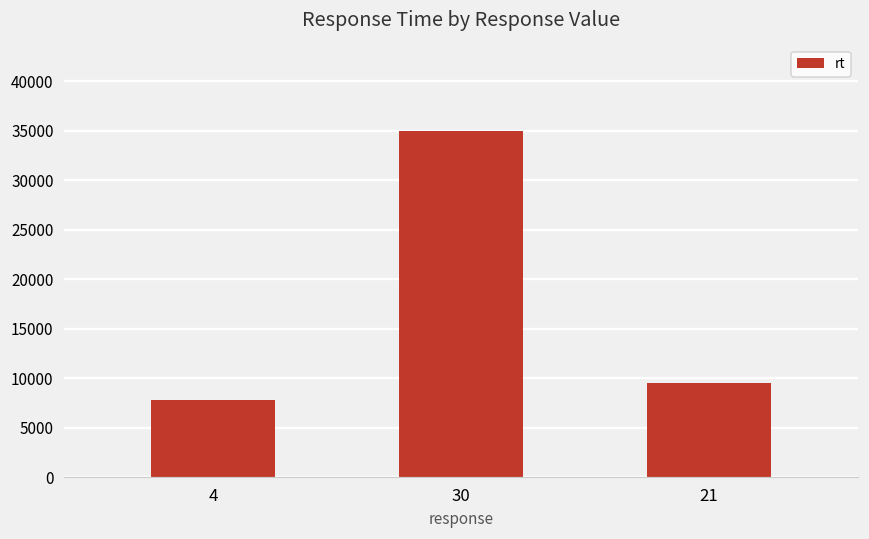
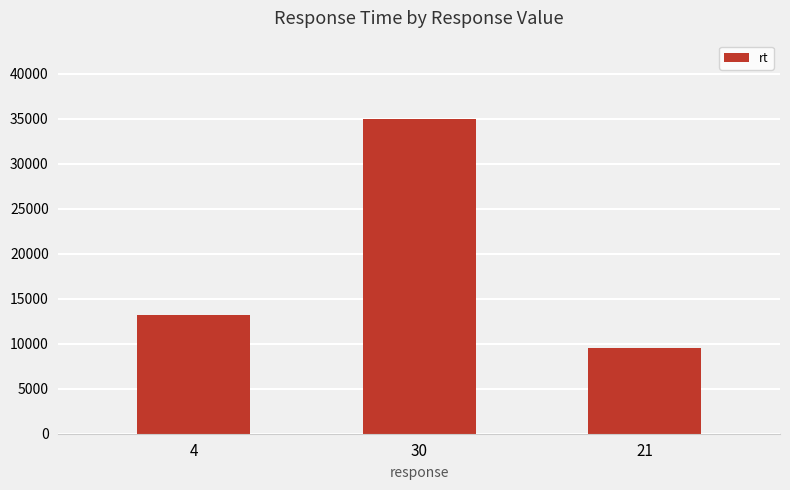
  {
-   "4": 8000,
+   "4": 13000,
    "30": 35000,
    "21": 10000
  }
